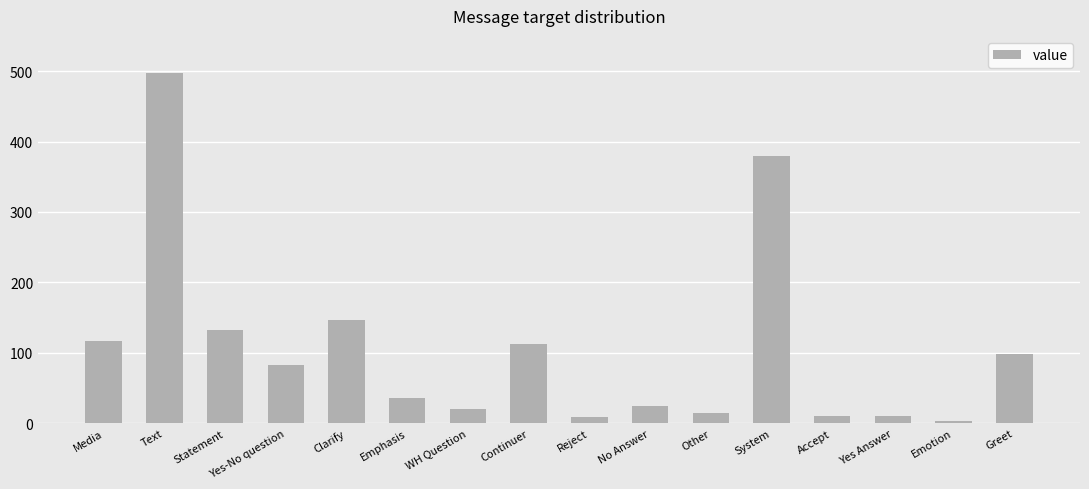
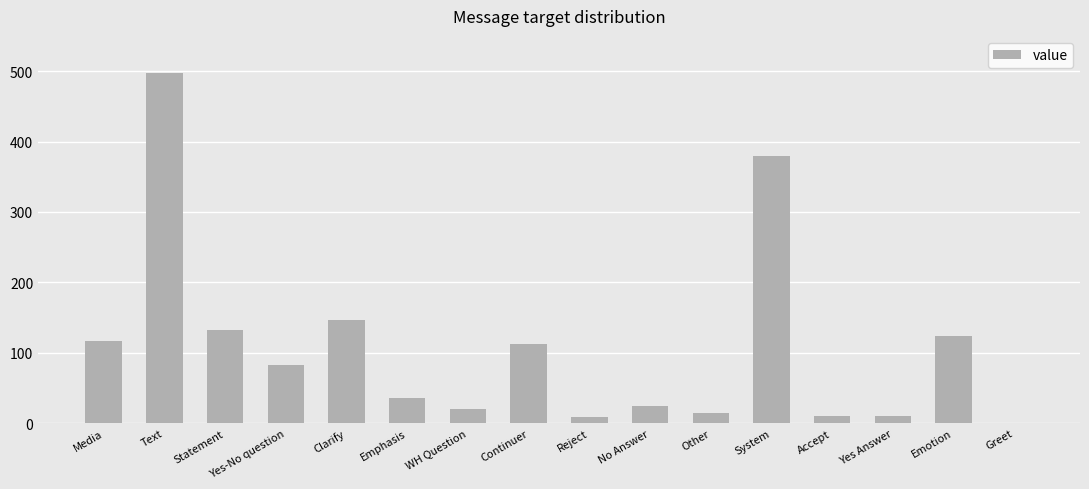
  {
    "Media": 120,
    "Text": 500,
    "Statement": 130,
    "Yes-No question": 80,
    "Clarify": 150,
    "Emphasis": 40,
    "WH Question": 20,
    "Continuer": 110,
    "Reject": 10,
    "No Answer": 30,
    "Other": 20,
    "System": 380,
    "Accept": 10,
    "Yes Answer": 10,
-   "Emotion": 0,
-   "Greet": 100
+   "Emotion": 120,
+   "Greet": 0
  }
